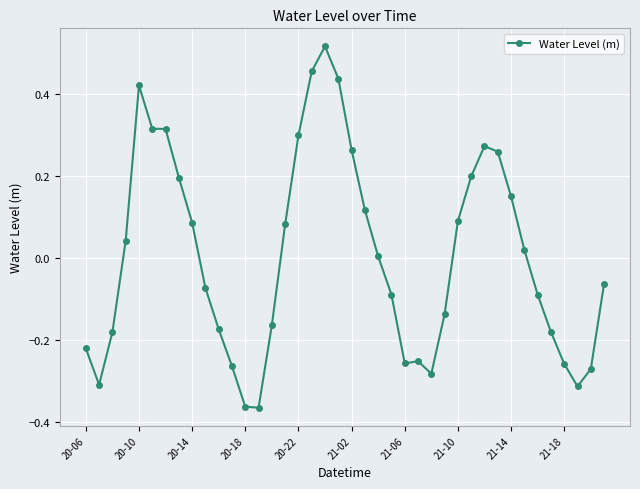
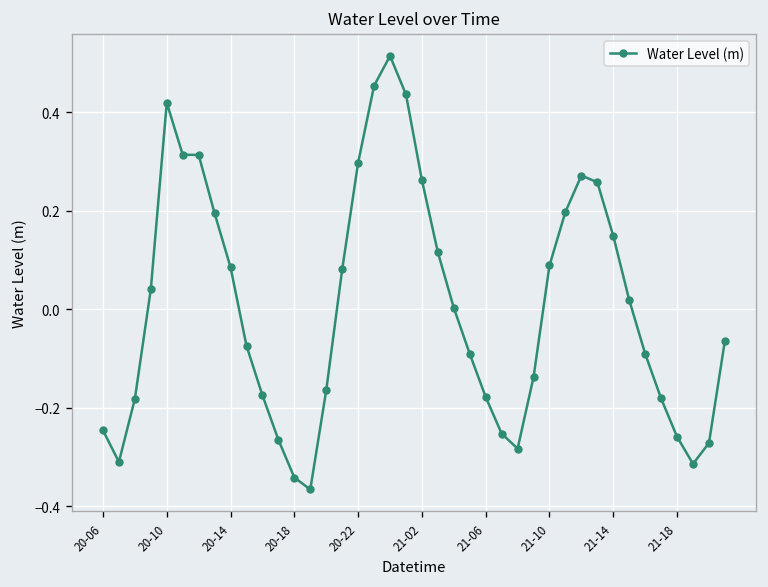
  {
-   "20-06": -0.22,
+   "20-06": -0.25,
    "20-10": 0.42,
    "20-14": 0.09,
-   "20-18": -0.36,
+   "20-18": -0.34,
    "20-22": 0.30,
    "21-02": 0.26,
-   "21-06": -0.26,
+   "21-06": -0.18,
    "21-10": 0.09,
    "21-14": 0.15,
    "21-18": -0.26
  }
